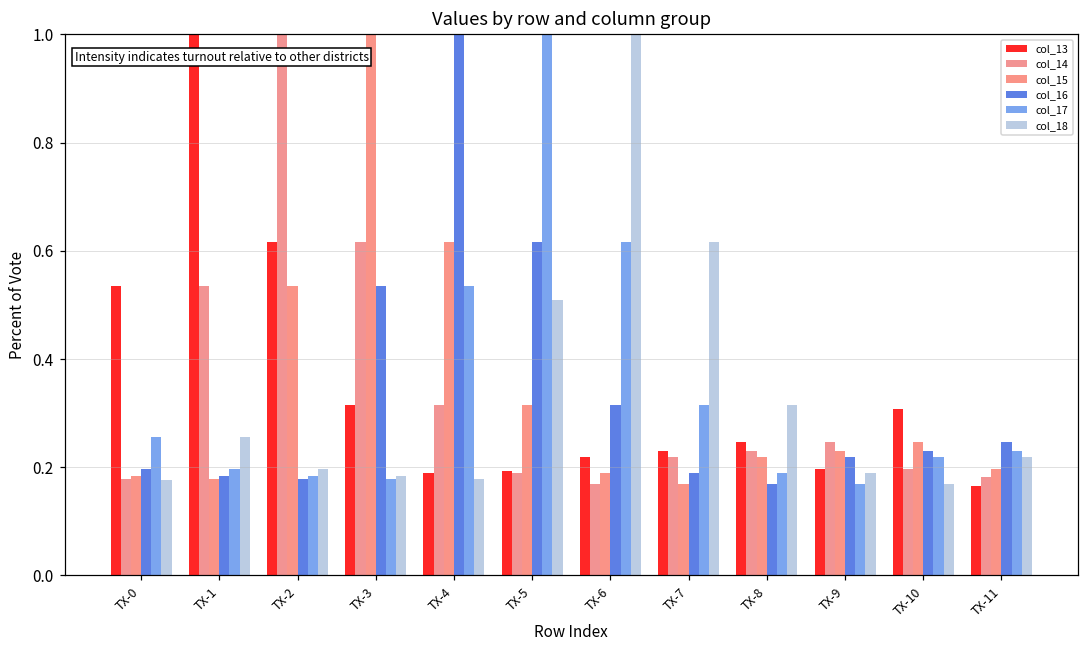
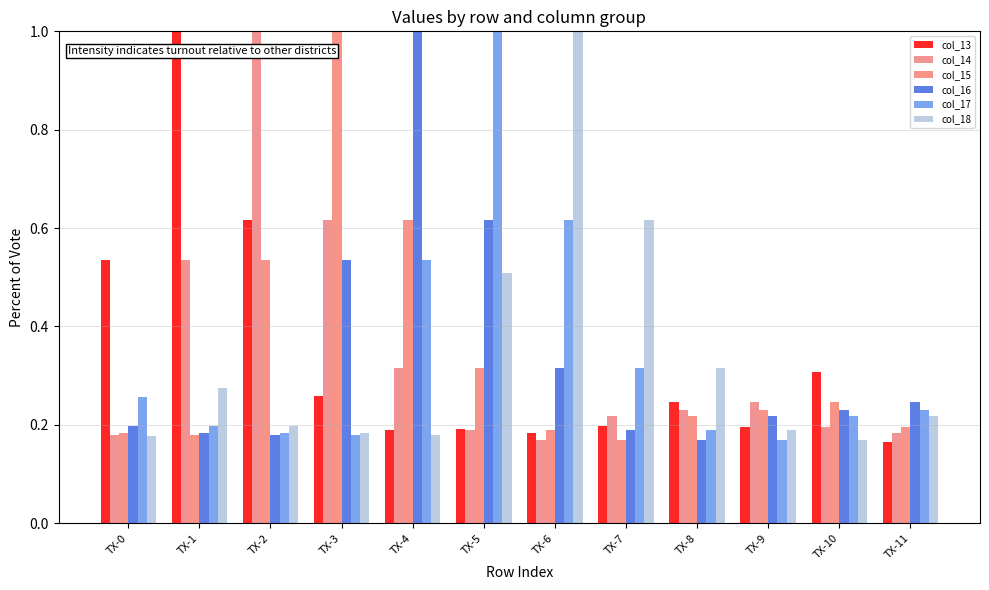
  {
    "col_13": {
      "TX-0": 0.53,
      "TX-1": 1.00,
      "TX-2": 0.62,
-     "TX-3": 0.32,
+     "TX-3": 0.26,
      "TX-4": 0.19,
      "TX-5": 0.19,
-     "TX-6": 0.22,
-     "TX-7": 0.23,
+     "TX-6": 0.18,
+     "TX-7": 0.20,
      "TX-8": 0.25,
      "TX-9": 0.20,
      "TX-10": 0.31,
      "TX-11": 0.16
    },
    "col_18": {
      "TX-0": 0.18,
-     "TX-1": 0.26,
+     "TX-1": 0.27,
      "TX-2": 0.20,
      "TX-3": 0.18,
      "TX-4": 0.18,
      "TX-5": 0.51,
      "TX-6": 1.00,
      "TX-7": 0.62,
      "TX-8": 0.32,
      "TX-9": 0.19,
      "TX-10": 0.17,
      "TX-11": 0.22
    }
  }
